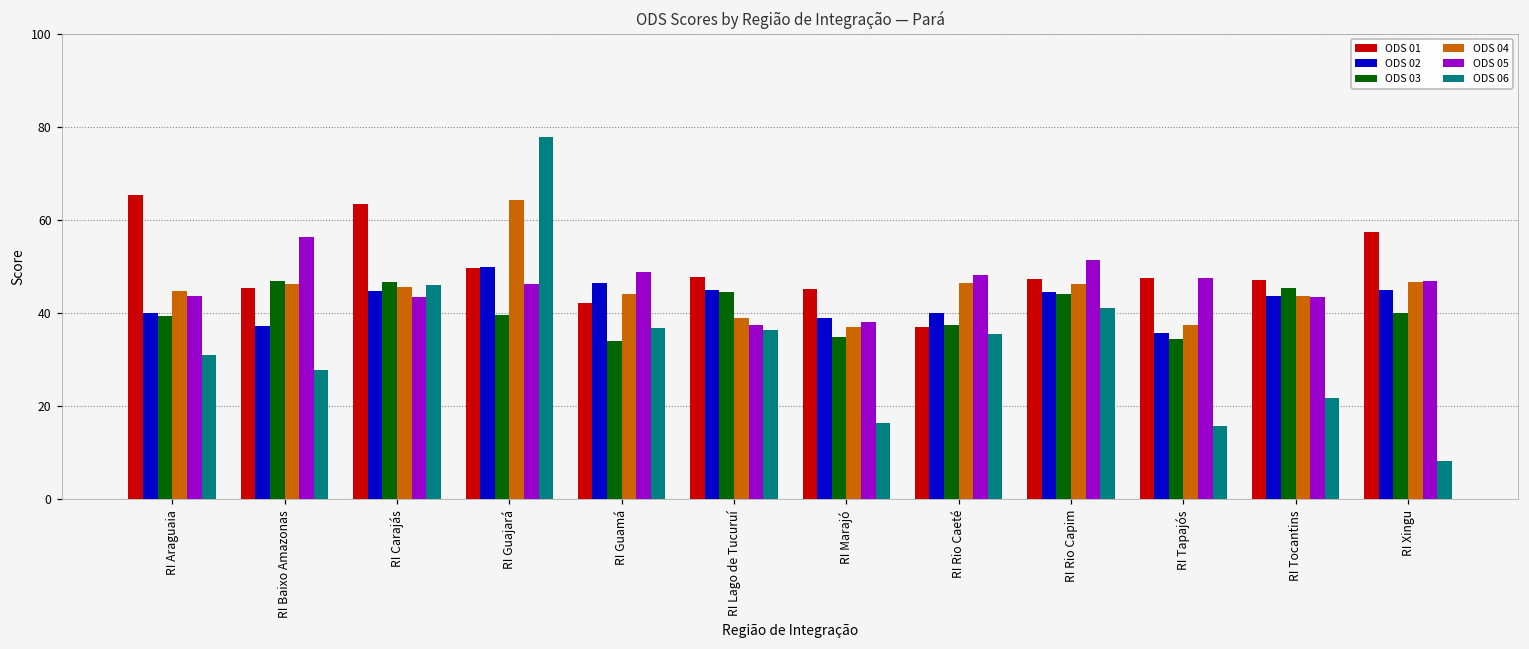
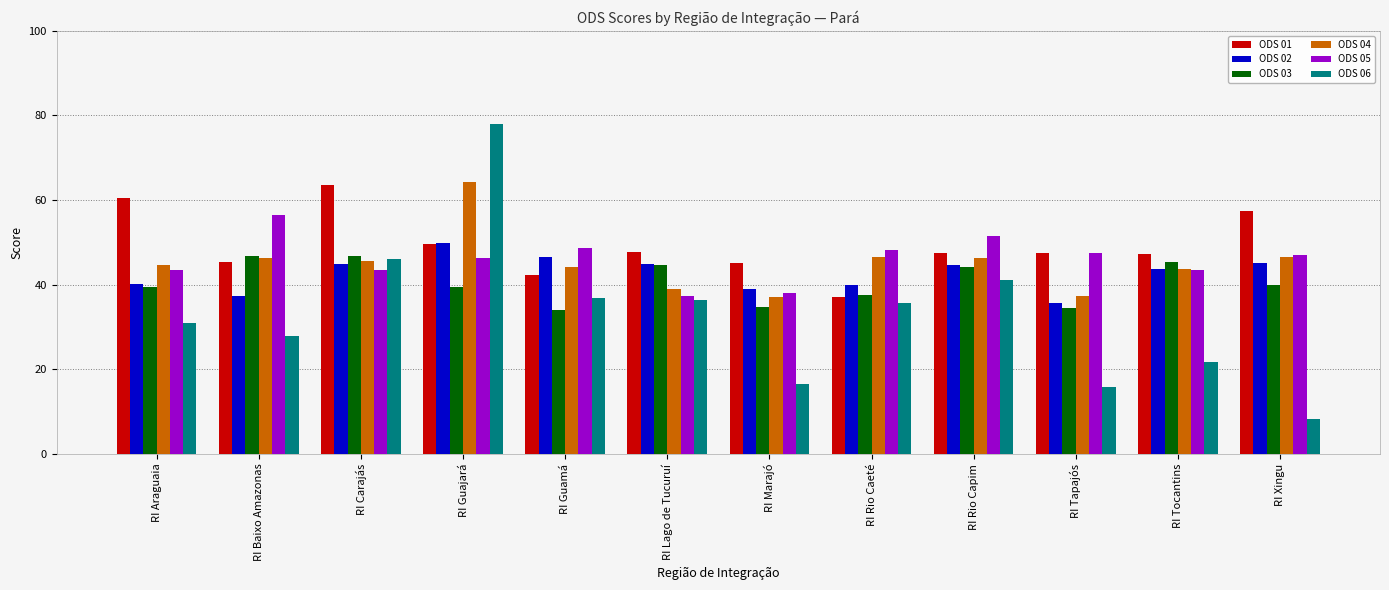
  {
    "ODS 01": {
-     "RI Araguaia": 65,
+     "RI Araguaia": 61,
      "RI Baixo Amazonas": 45,
      "RI Carajás": 64,
      "RI Guajará": 50,
      "RI Guamá": 42,
      "RI Lago de Tucuruí": 48,
      "RI Marajó": 45,
      "RI Rio Caeté": 37,
      "RI Rio Capim": 47,
      "RI Tapajós": 47,
      "RI Tocantins": 47,
      "RI Xingu": 57
    },
    "ODS 02": {
      "RI Araguaia": 40,
      "RI Baixo Amazonas": 37,
      "RI Carajás": 45,
      "RI Guajará": 50,
      "RI Guamá": 47,
      "RI Lago de Tucuruí": 45,
      "RI Marajó": 39,
      "RI Rio Caeté": 40,
      "RI Rio Capim": 45,
      "RI Tapajós": 36,
      "RI Tocantins": 44,
      "RI Xingu": 45
    },
    "ODS 03": {
      "RI Araguaia": 39,
      "RI Baixo Amazonas": 47,
      "RI Carajás": 47,
      "RI Guajará": 40,
      "RI Guamá": 34,
      "RI Lago de Tucuruí": 45,
      "RI Marajó": 35,
      "RI Rio Caeté": 38,
      "RI Rio Capim": 44,
      "RI Tapajós": 35,
      "RI Tocantins": 45,
      "RI Xingu": 40
    },
    "ODS 04": {
      "RI Araguaia": 45,
      "RI Baixo Amazonas": 46,
      "RI Carajás": 46,
      "RI Guajará": 64,
      "RI Guamá": 44,
      "RI Lago de Tucuruí": 39,
      "RI Marajó": 37,
      "RI Rio Caeté": 47,
      "RI Rio Capim": 46,
      "RI Tapajós": 37,
      "RI Tocantins": 44,
      "RI Xingu": 47
    },
    "ODS 05": {
      "RI Araguaia": 44,
      "RI Baixo Amazonas": 56,
      "RI Carajás": 43,
      "RI Guajará": 46,
      "RI Guamá": 49,
      "RI Lago de Tucuruí": 37,
      "RI Marajó": 38,
      "RI Rio Caeté": 48,
      "RI Rio Capim": 51,
      "RI Tapajós": 48,
      "RI Tocantins": 44,
      "RI Xingu": 47
    },
    "ODS 06": {
      "RI Araguaia": 31,
      "RI Baixo Amazonas": 28,
      "RI Carajás": 46,
      "RI Guajará": 78,
      "RI Guamá": 37,
      "RI Lago de Tucuruí": 36,
      "RI Marajó": 17,
      "RI Rio Caeté": 36,
      "RI Rio Capim": 41,
      "RI Tapajós": 16,
      "RI Tocantins": 22,
      "RI Xingu": 8
    }
  }
